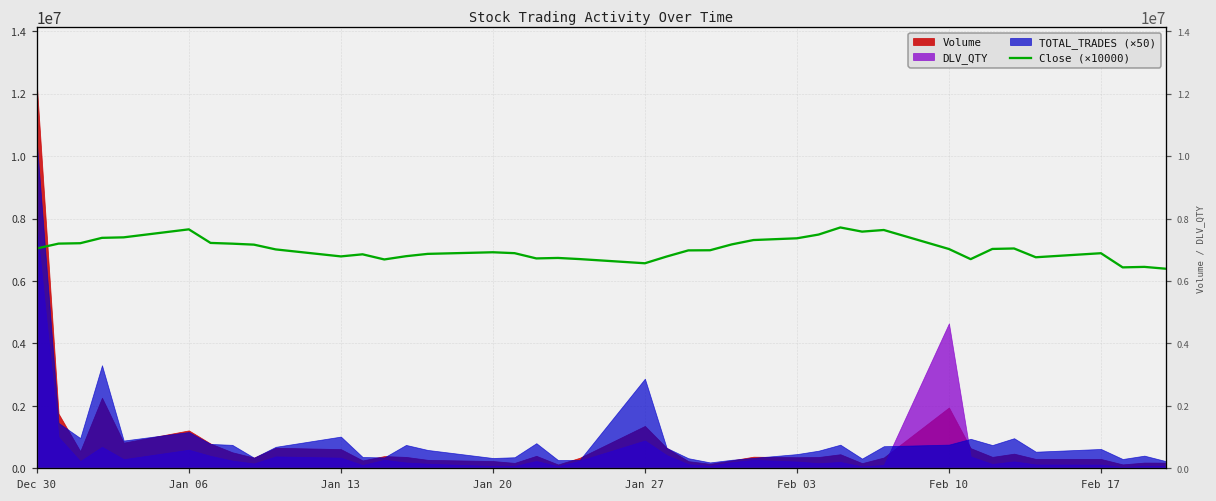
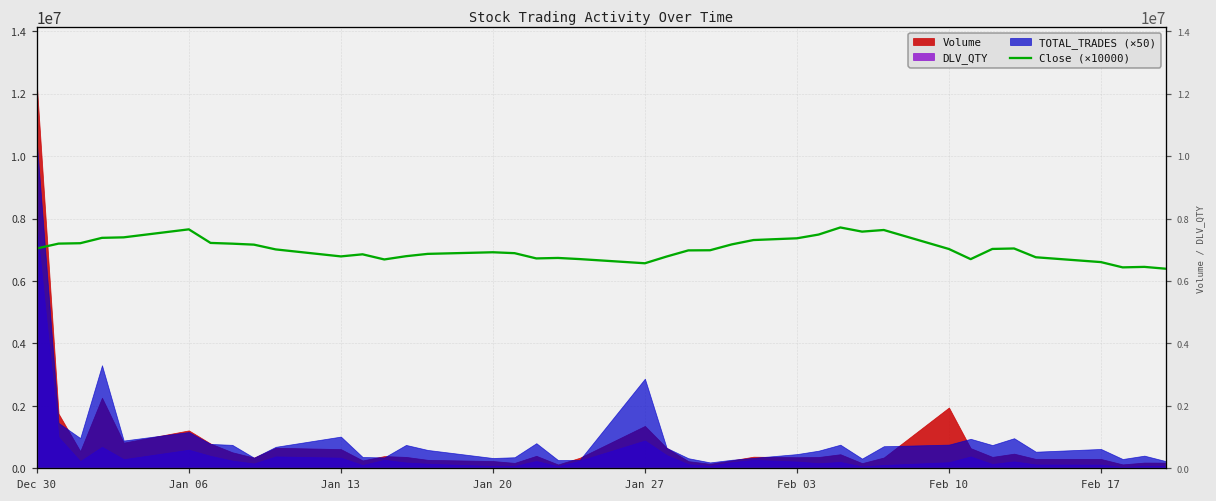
  {
    "Close (×10000)": {
      "Dec 30": 7000000,
      "Jan 06": 7700000,
      "Jan 13": 6800000,
      "Jan 20": 6900000,
      "Jan 27": 6600000,
      "Feb 03": 7400000,
      "Feb 10": 7000000,
-     "Feb 17": 6900000
+     "Feb 17": 6600000
    },
    "Volume": {
      "Dec 30": 12300000,
      "Jan 13": 600000,
      "Jan 20": 200000,
      "Jan 27": 1400000,
      "Feb 03": 400000,
      "Feb 10": 1900000,
      "Feb 17": 300000
    },
    "DLV_QTY": {
      "Dec 30": 7800000,
      "Jan 06": 600000,
      "Jan 13": 300000,
      "Jan 27": 900000,
      "Feb 03": 200000,
-     "Feb 10": 4600000,
+     "Feb 10": 200000,
      "Feb 17": 100000
    },
    "TOTAL_TRADES (×50)": {
      "Dec 30": 10400000,
      "Jan 13": 1000000,
      "Jan 20": 300000,
      "Jan 27": 2900000,
      "Feb 03": 500000,
      "Feb 10": 800000,
      "Feb 17": 600000
    }
  }
